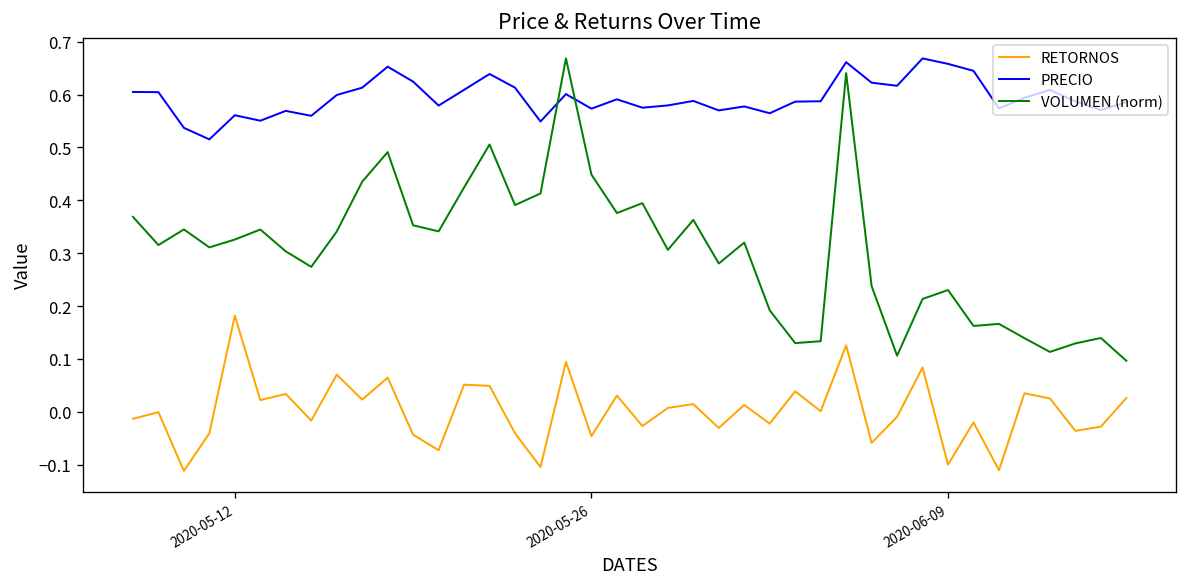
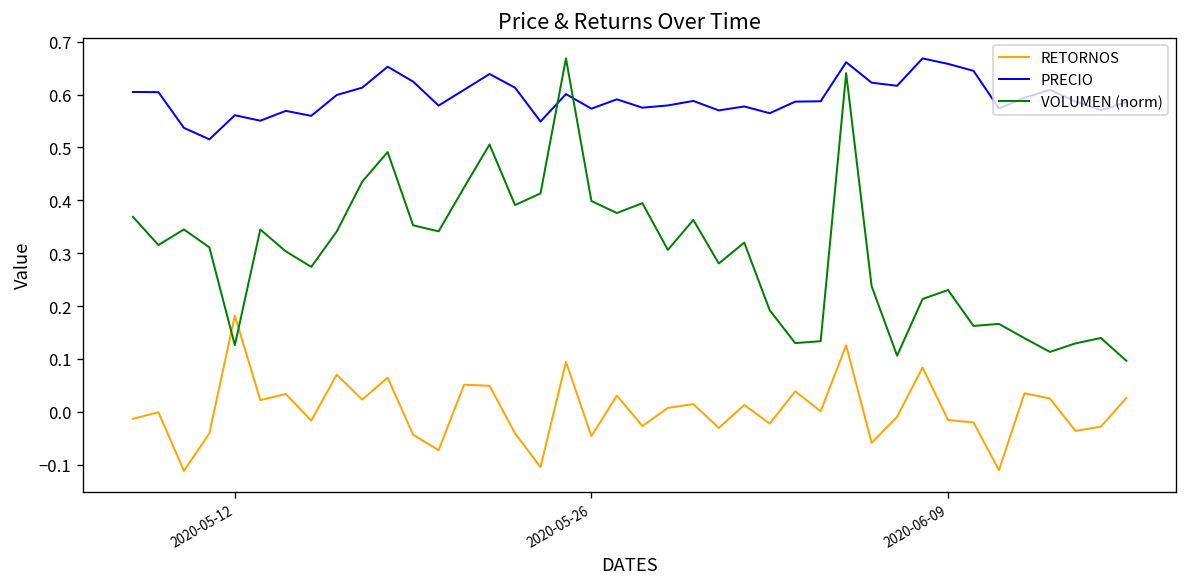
  {
    "RETORNOS": {
      "2020-05-12": 0.18,
      "2020-05-26": -0.05,
-     "2020-06-09": -0.10
+     "2020-06-09": -0.02
    },
    "PRECIO": {
      "2020-05-12": 0.56,
      "2020-05-26": 0.57,
      "2020-06-09": 0.66
    },
    "VOLUMEN (norm)": {
-     "2020-05-12": 0.33,
-     "2020-05-26": 0.45,
+     "2020-05-12": 0.13,
+     "2020-05-26": 0.40,
      "2020-06-09": 0.23
    }
  }
